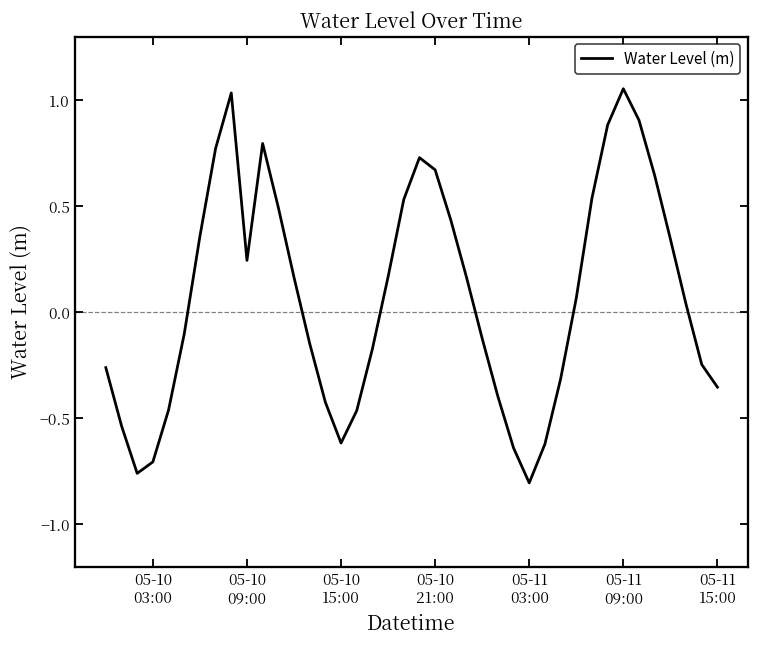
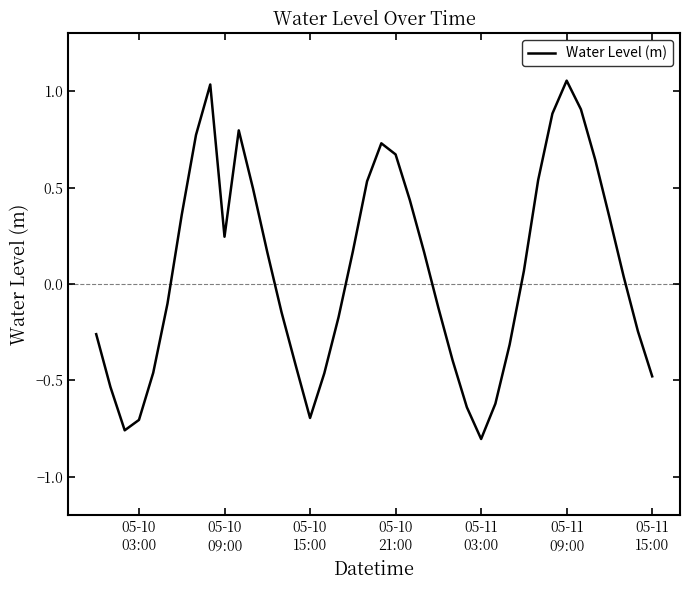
  {
    "05-10 03:00": -0.71,
    "05-10 09:00": 0.25,
-   "05-10 15:00": -0.62,
+   "05-10 15:00": -0.70,
    "05-10 21:00": 0.67,
    "05-11 03:00": -0.80,
    "05-11 09:00": 1.06,
-   "05-11 15:00": -0.35
+   "05-11 15:00": -0.48
  }
